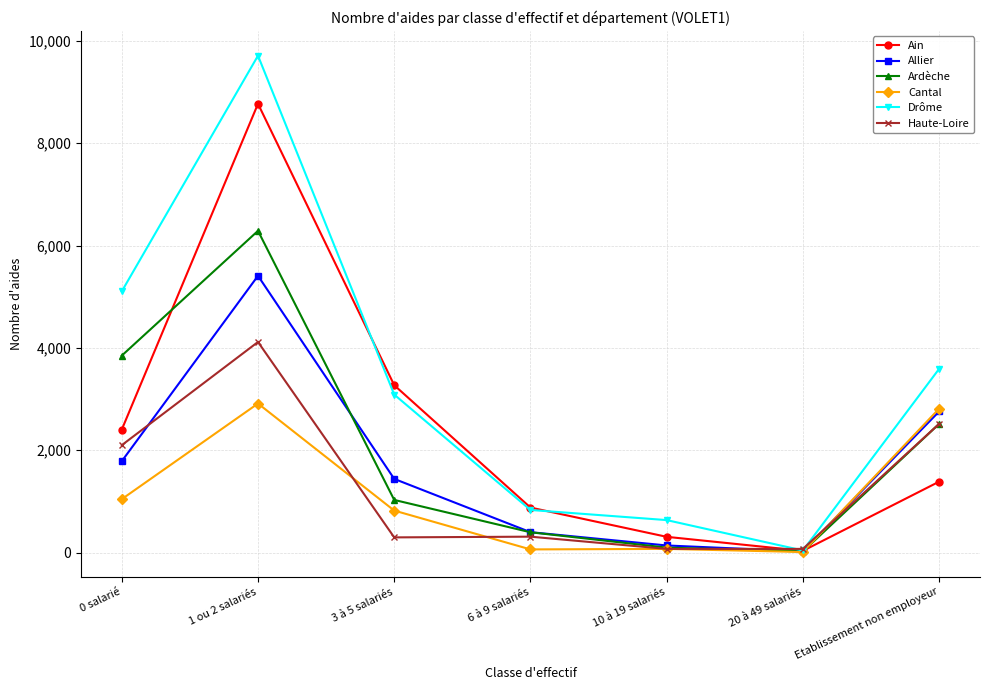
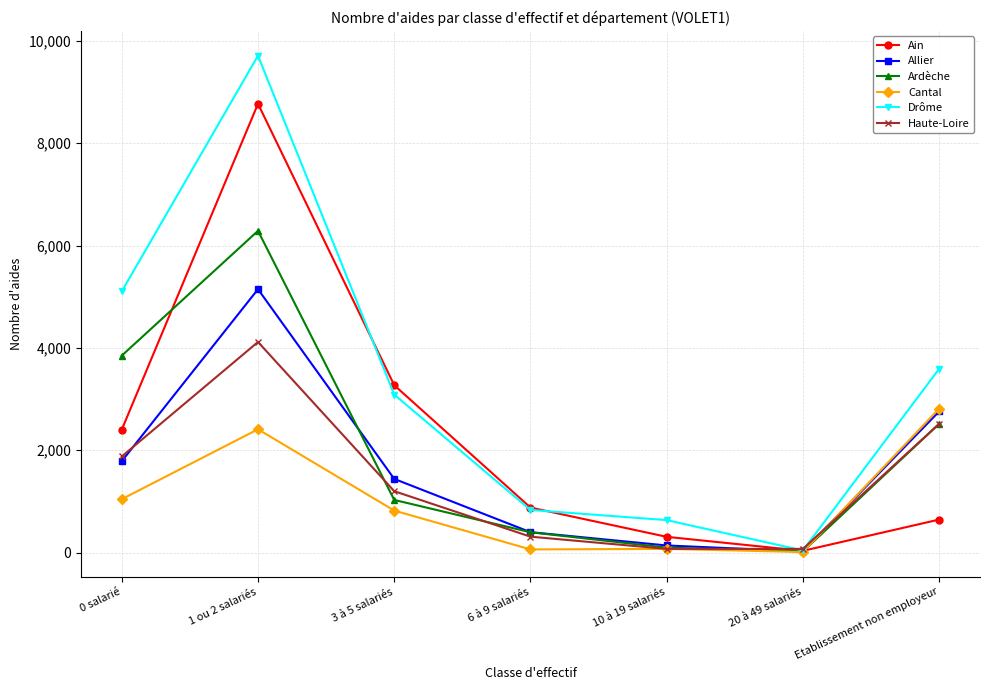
  {
    "Ain": {
      "0 salarié": "2,400",
      "1 ou 2 salariés": "8,800",
      "3 à 5 salariés": "3,300",
      "10 à 19 salariés": "300",
-     "Etablissement non employeur": "1,400"
+     "Etablissement non employeur": "600"
    },
    "Allier": {
      "0 salarié": "1,800",
-     "1 ou 2 salariés": "5,400",
+     "1 ou 2 salariés": "5,100",
      "3 à 5 salariés": "1,400",
      "Etablissement non employeur": "2,800"
    },
    "Ardèche": {
      "0 salarié": "3,800",
      "1 ou 2 salariés": "6,300",
      "3 à 5 salariés": "1,000"
    },
    "Cantal": {
      "0 salarié": "1,000",
-     "1 ou 2 salariés": "2,900",
+     "1 ou 2 salariés": "2,400",
      "3 à 5 salariés": "800",
      "6 à 9 salariés": "100",
      "Etablissement non employeur": "2,800"
    },
    "Drôme": {
      "0 salarié": "5,100",
      "1 ou 2 salariés": "9,700",
      "3 à 5 salariés": "3,100",
      "10 à 19 salariés": "600",
      "Etablissement non employeur": "3,600"
    },
    "Haute-Loire": {
-     "0 salarié": "2,100",
+     "0 salarié": "1,900",
      "1 ou 2 salariés": "4,100",
-     "3 à 5 salariés": "300",
+     "3 à 5 salariés": "1,200",
      "6 à 9 salariés": "300"
    }
  }
